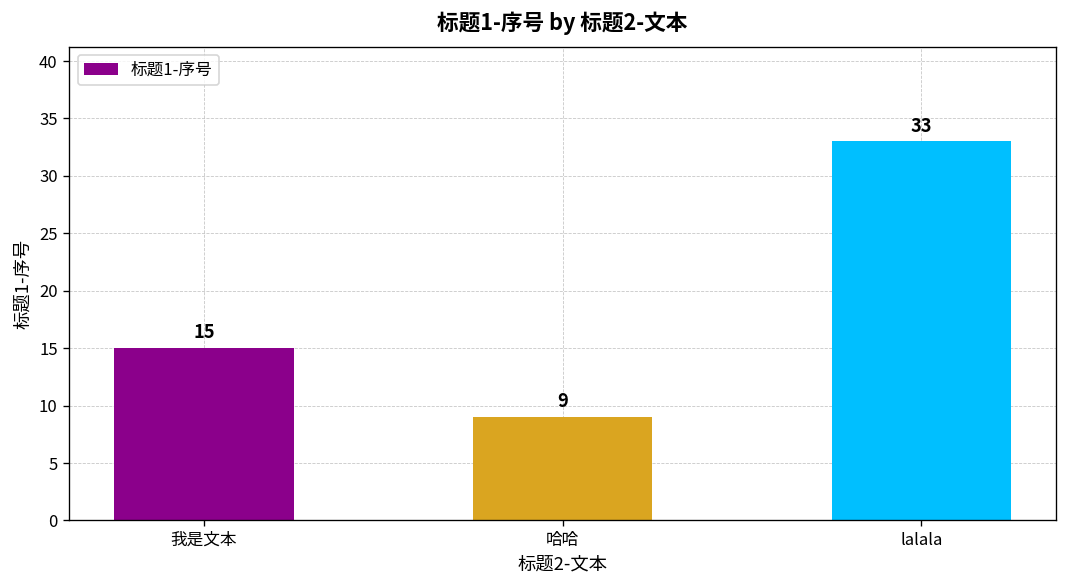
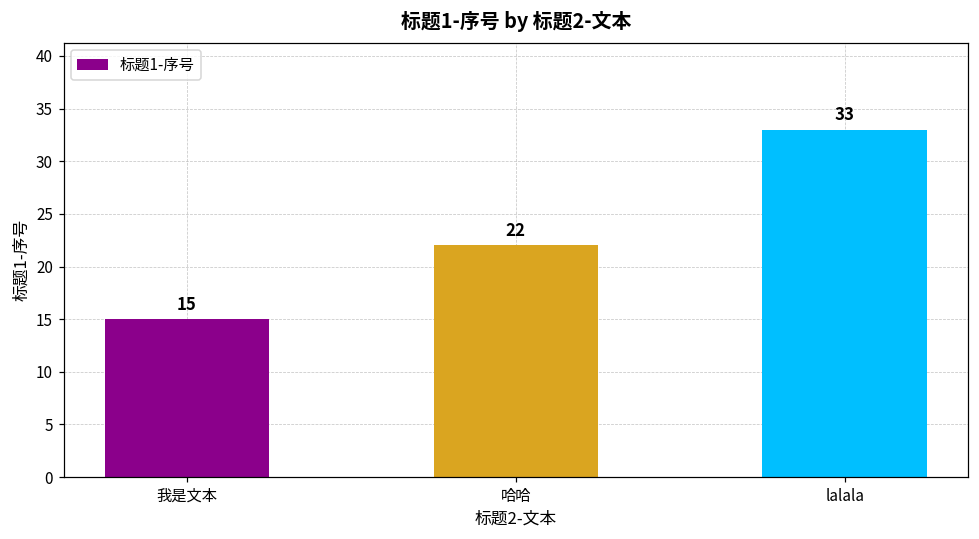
  {
    "我是文本": 15,
-   "哈哈": 9,
+   "哈哈": 22,
    "lalala": 33
  }
